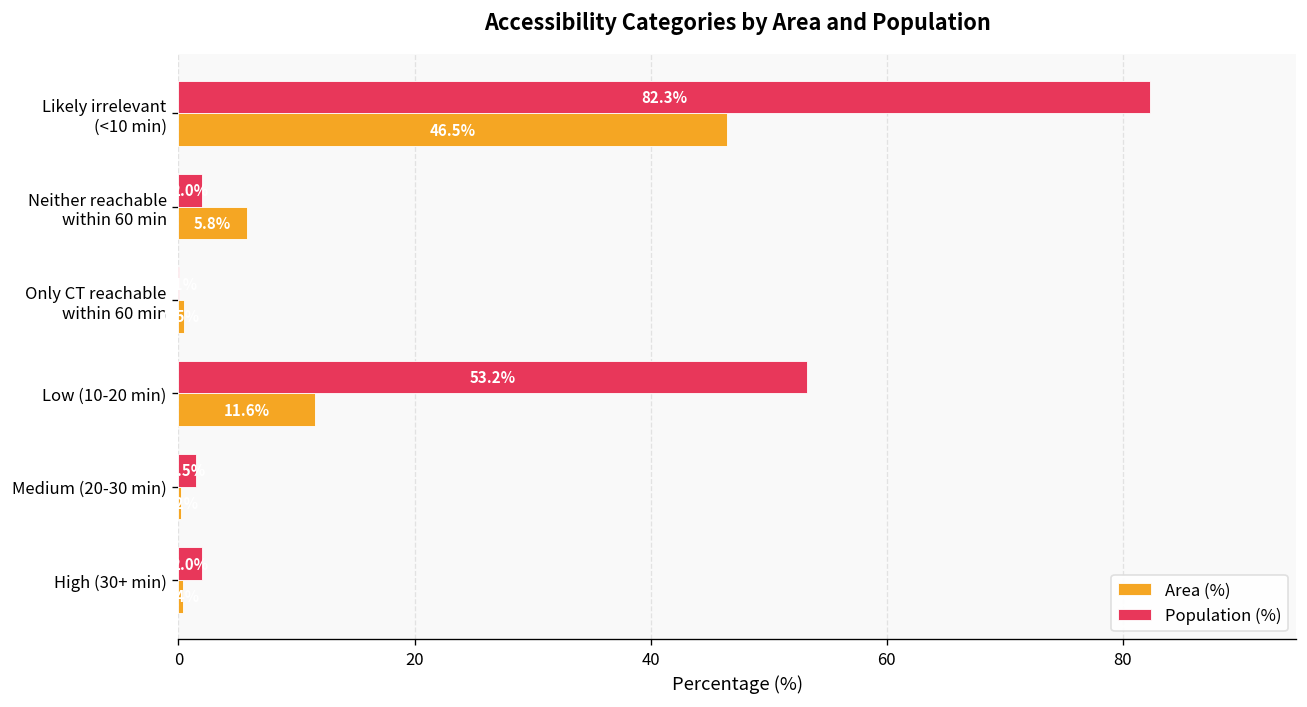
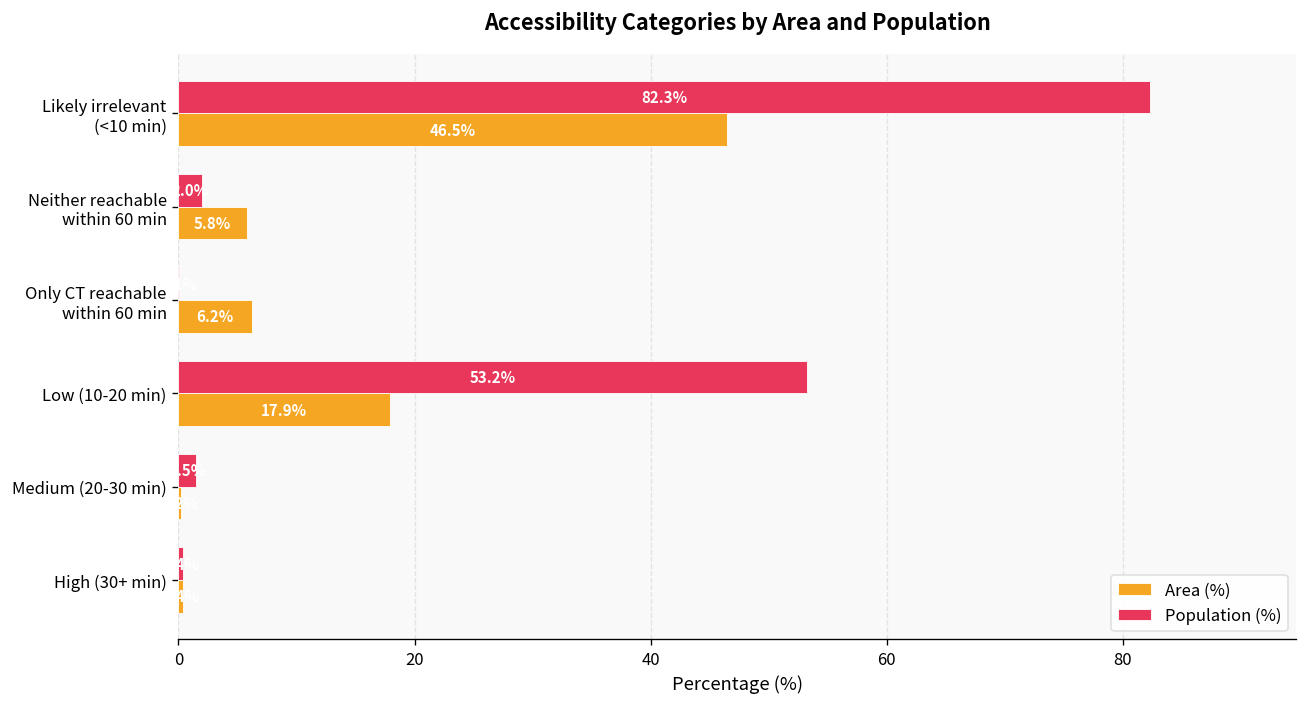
  {
    "Area (%)": {
      "Likely irrelevant (<10 min)": "46.5%",
      "Neither reachable within 60 min": "5.8%",
-     "Only CT reachable within 60 min": "1",
-     "Low (10-20 min)": "11.6%"
+     "Only CT reachable within 60 min": "6",
+     "Low (10-20 min)": "17.9%"
    },
    "Population (%)": {
      "Medium (20-30 min)": "2",
-     "High (30+ min)": "2"
+     "High (30+ min)": "0"
    }
  }
